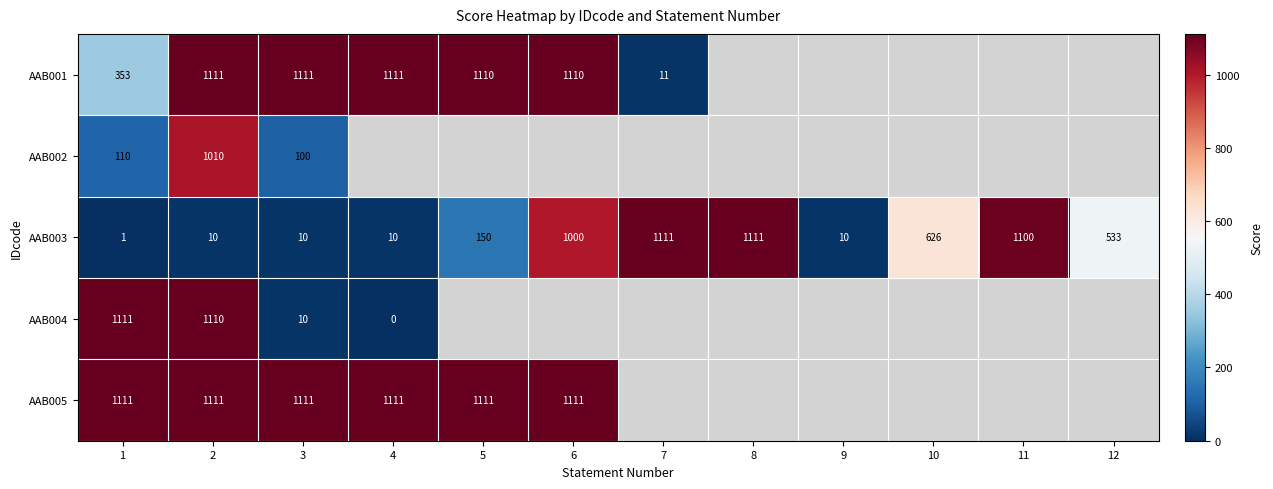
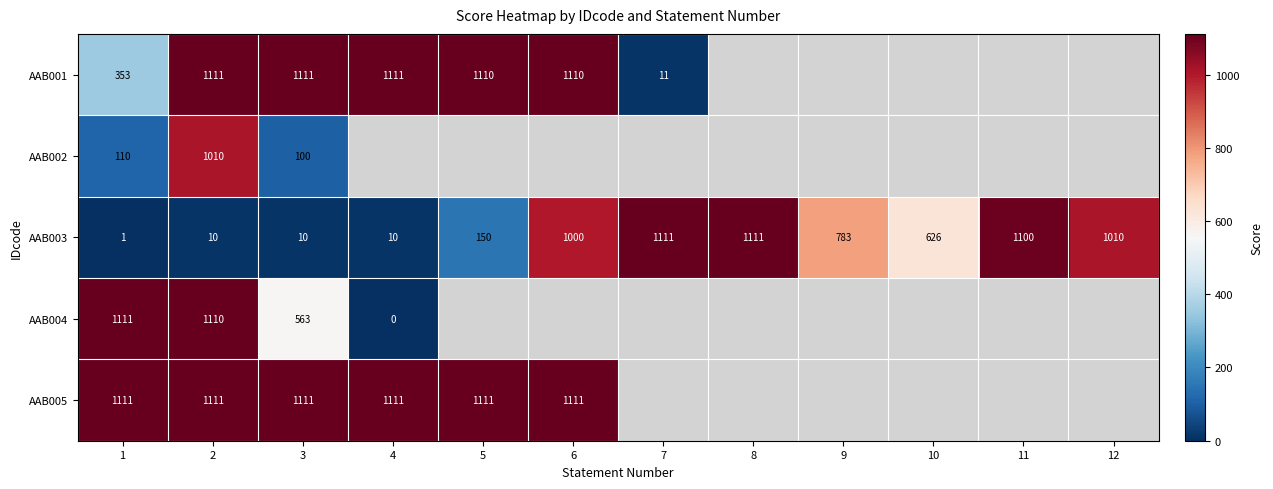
  {
    "AAB001": {
      "1": 353,
      "2": 1111,
      "3": 1111,
      "4": 1111,
      "5": 1110,
      "6": 1110,
      "7": 11
    },
    "AAB002": {
      "1": 110,
      "2": 1010,
      "3": 100
    },
    "AAB003": {
      "1": 1,
      "2": 10,
      "3": 10,
      "4": 10,
      "5": 150,
      "6": 1000,
      "7": 1111,
      "8": 1111,
-     "9": 10,
+     "9": 783,
      "10": 626,
      "11": 1100,
-     "12": 533
+     "12": 1010
    },
    "AAB004": {
      "1": 1111,
      "2": 1110,
-     "3": 10,
+     "3": 563,
      "4": 0
    },
    "AAB005": {
      "1": 1111,
      "2": 1111,
      "3": 1111,
      "4": 1111,
      "5": 1111,
      "6": 1111
    }
  }
